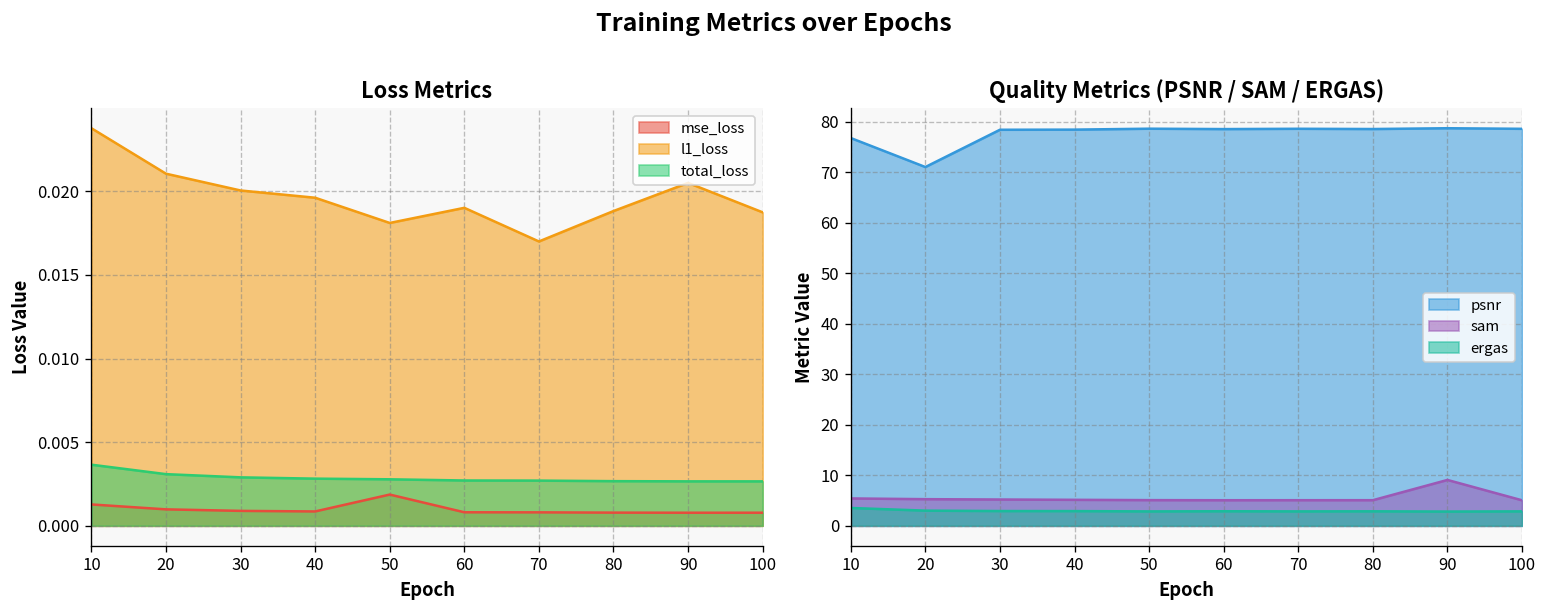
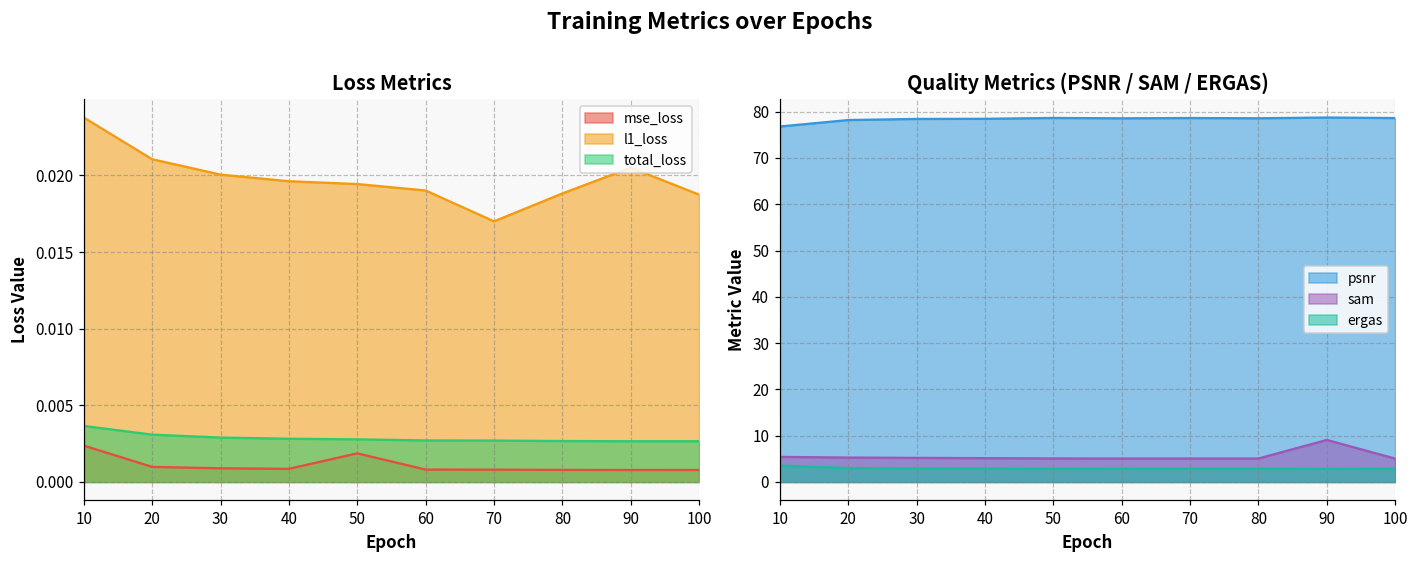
  {
    "Loss Metrics": {
      "mse_loss": {
-       "10": 0.0013,
+       "10": 0.0024,
        "20": 0.0010,
        "30": 0.0009,
        "40": 0.0009,
        "50": 0.0019,
        "60": 0.0008,
        "70": 0.0008,
        "80": 0.0008,
        "90": 0.0008,
        "100": 0.0008
      },
      "l1_loss": {
        "10": 0.0238,
        "20": 0.0211,
        "30": 0.0200,
        "40": 0.0196,
-       "50": 0.0181,
+       "50": 0.0194,
        "60": 0.0190,
        "70": 0.0170,
        "80": 0.0188,
        "100": 0.0187
      },
      "total_loss": {
        "10": 0.0037,
        "20": 0.0031,
        "30": 0.0029,
        "40": 0.0028,
        "50": 0.0028,
        "60": 0.0027,
        "70": 0.0027,
        "80": 0.0027,
        "90": 0.0027,
        "100": 0.0027
      }
    },
    "Quality Metrics (PSNR / SAM / ERGAS)": {
      "psnr": {
        "10": 77,
-       "20": 71,
+       "20": 78,
        "30": 78,
        "40": 78,
        "50": 79,
        "60": 79,
        "70": 79,
        "80": 79,
        "90": 79,
        "100": 79
      },
      "sam": {
        "10": 5,
        "20": 5,
        "30": 5,
        "40": 5,
        "50": 5,
        "60": 5,
        "70": 5,
        "80": 5,
        "90": 9,
        "100": 5
      },
      "ergas": {
        "10": 4,
        "20": 3,
        "30": 3,
        "40": 3,
        "50": 3,
        "60": 3,
        "70": 3,
        "80": 3,
        "90": 3,
        "100": 3
      }
    }
  }
